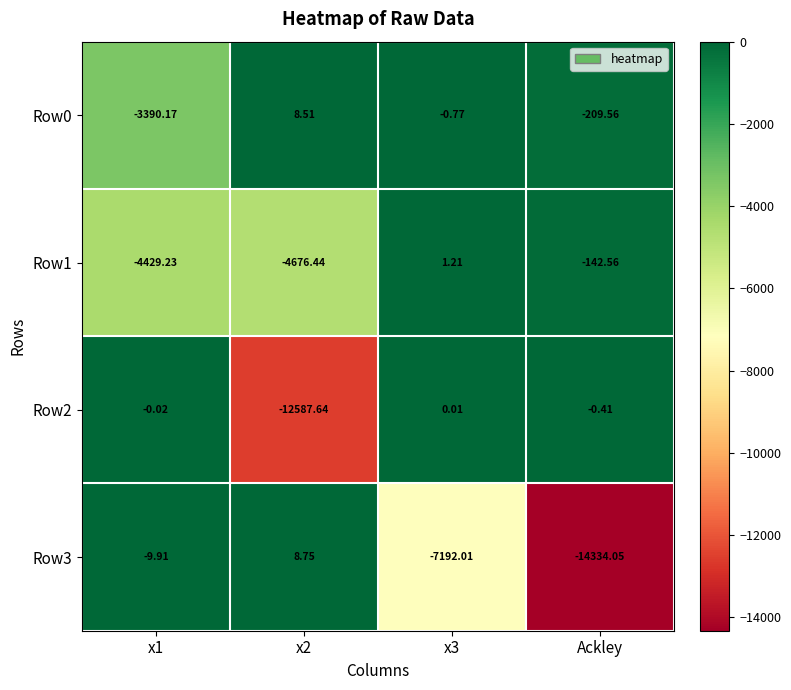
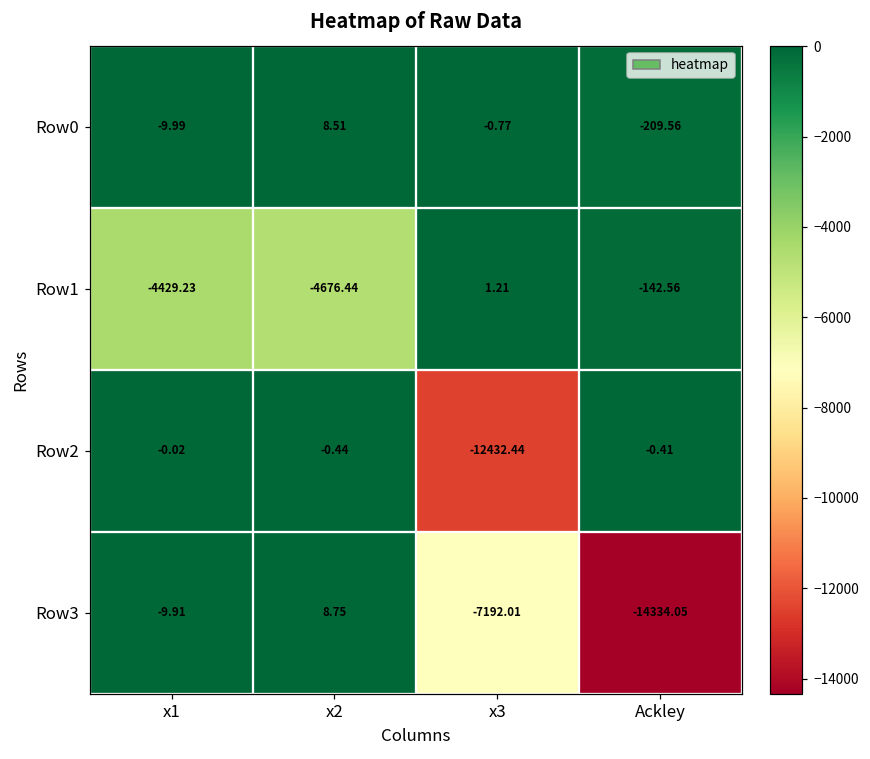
  {
    "Row0": {
-     "x1": -3390.17,
+     "x1": -9.99,
      "x2": 8.51,
      "x3": -0.77,
      "Ackley": -209.56
    },
    "Row1": {
      "x1": -4429.23,
      "x2": -4676.44,
      "x3": 1.21,
      "Ackley": -142.56
    },
    "Row2": {
      "x1": -0.02,
-     "x2": -12587.64,
-     "x3": 0.01,
+     "x2": -0.44,
+     "x3": -12432.44,
      "Ackley": -0.41
    },
    "Row3": {
      "x1": -9.91,
      "x2": 8.75,
      "x3": -7192.01,
      "Ackley": -14334.05
    }
  }
